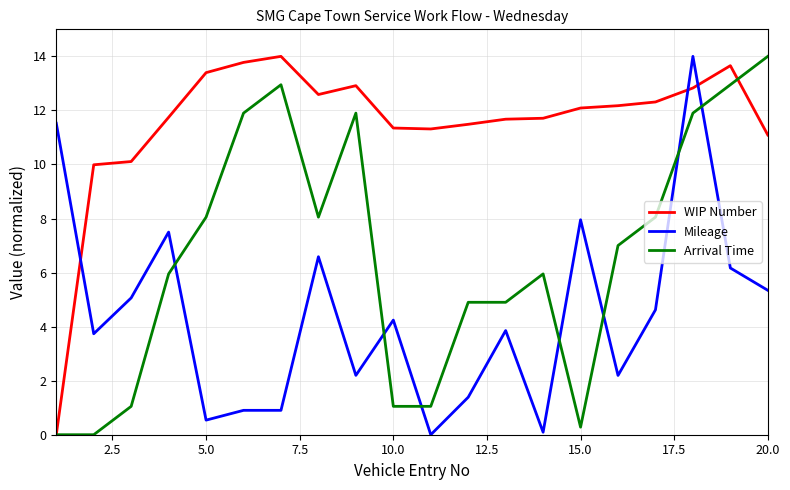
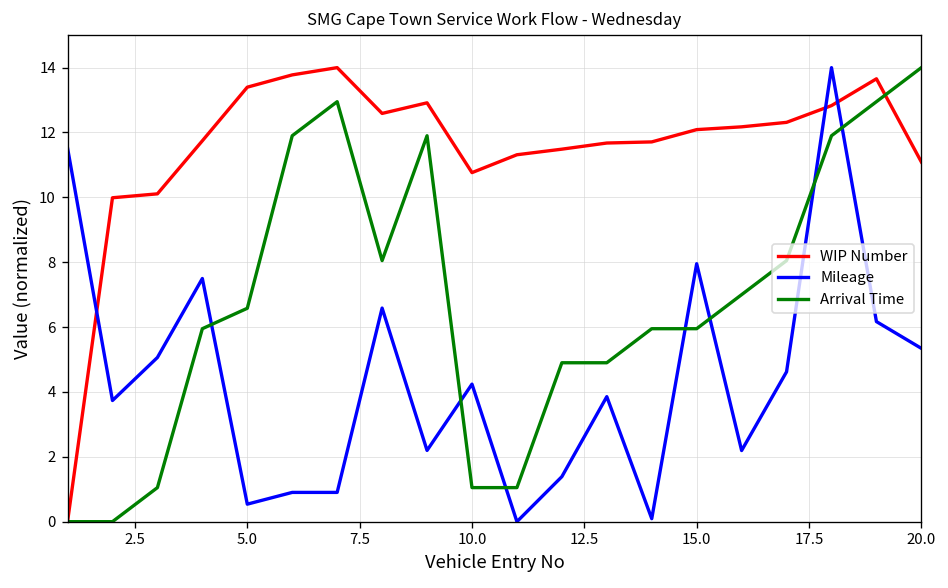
  {
    "WIP Number": {
      "5.0": 13.4,
-     "10.0": 11.3,
+     "10.0": 10.8,
      "15.0": 12.1,
      "20.0": 11.1
    },
    "Mileage": {
      "5.0": 0.5,
      "10.0": 4.2,
      "15.0": 8.0,
      "20.0": 5.3
    },
    "Arrival Time": {
-     "5.0": 8.0,
+     "5.0": 6.6,
      "10.0": 1.1,
-     "15.0": 0.3,
+     "15.0": 6.0,
      "20.0": 14.0
    }
  }
